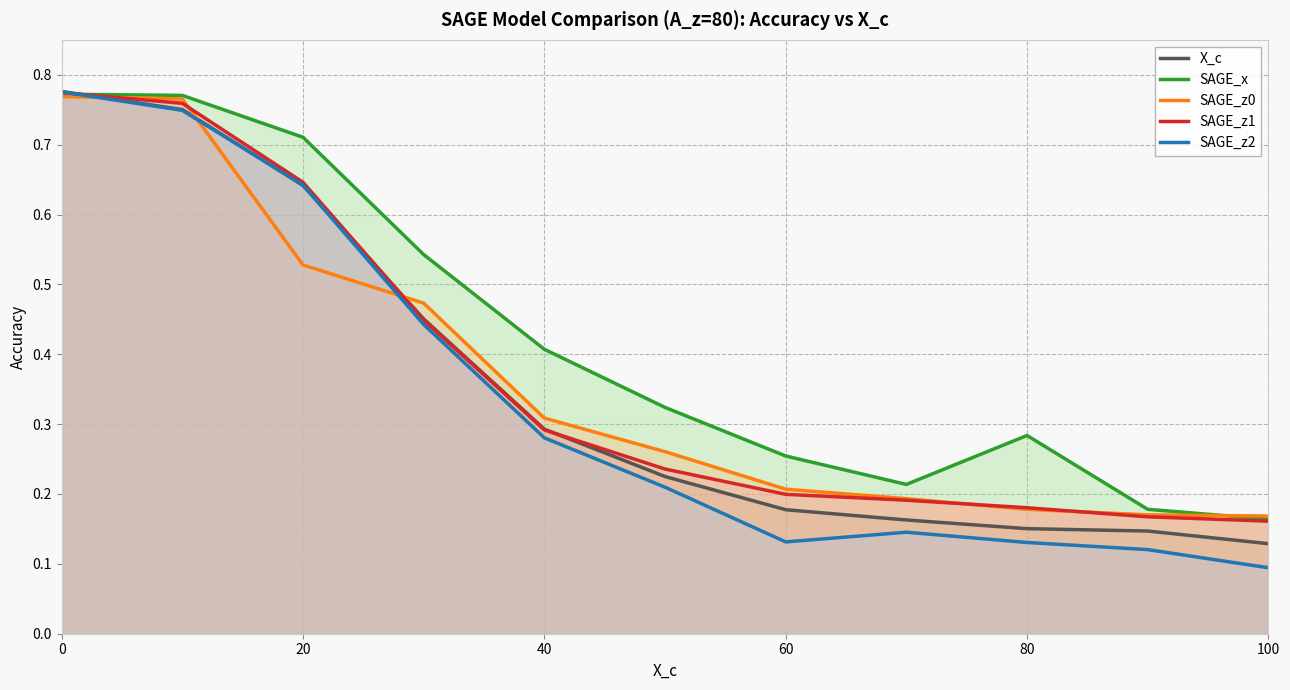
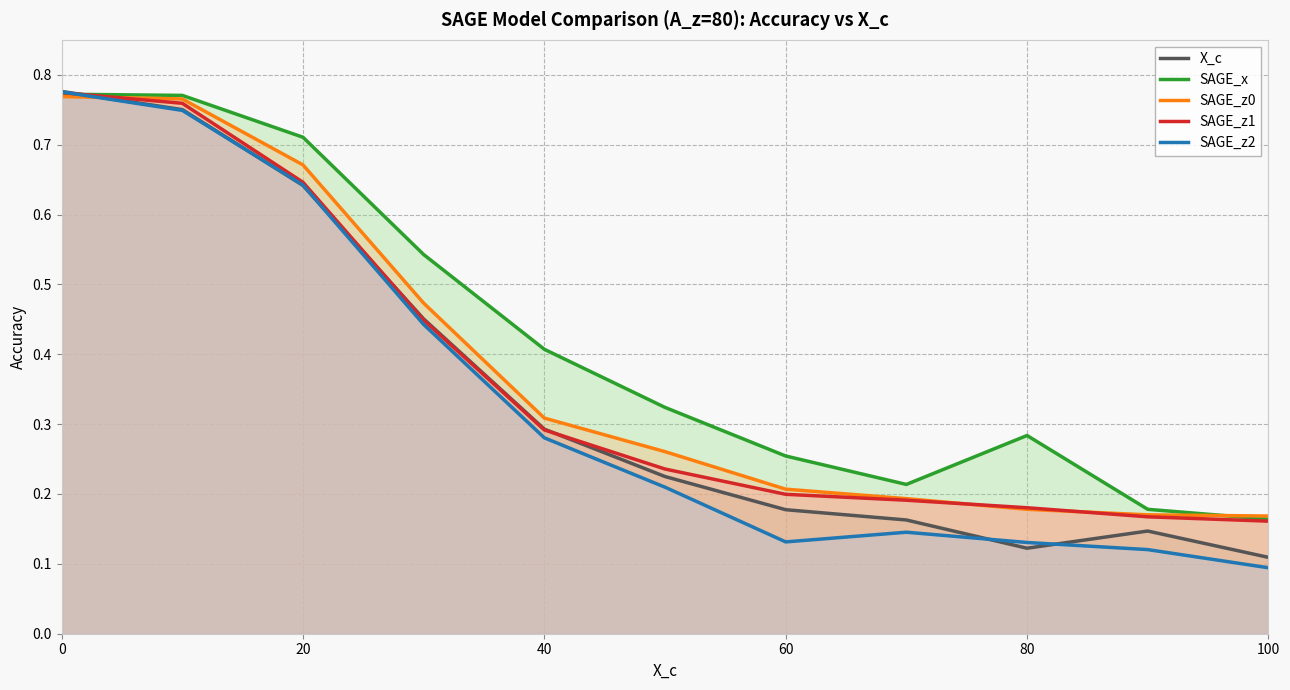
  {
    "X_c": {
      "60": 0.18,
-     "80": 0.15,
-     "100": 0.13
+     "80": 0.12,
+     "100": 0.11
    },
    "SAGE_x": {
      "20": 0.71,
      "40": 0.41,
      "60": 0.25,
      "80": 0.28
    },
    "SAGE_z0": {
-     "20": 0.53,
+     "20": 0.67,
      "40": 0.31,
      "60": 0.21,
      "100": 0.17
    },
    "SAGE_z1": {
      "20": 0.65,
      "60": 0.20
    },
    "SAGE_z2": {
      "40": 0.28,
      "60": 0.13,
      "80": 0.13,
      "100": 0.09
    }
  }
